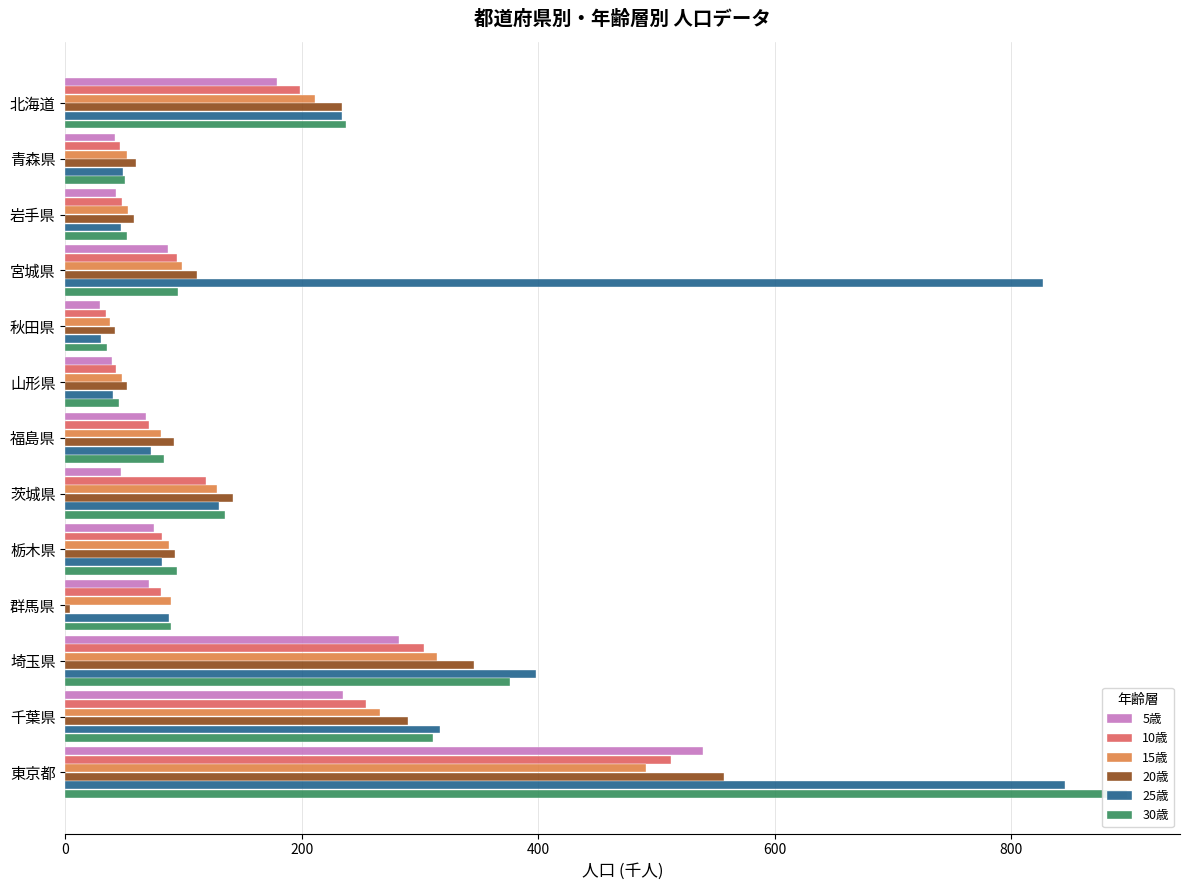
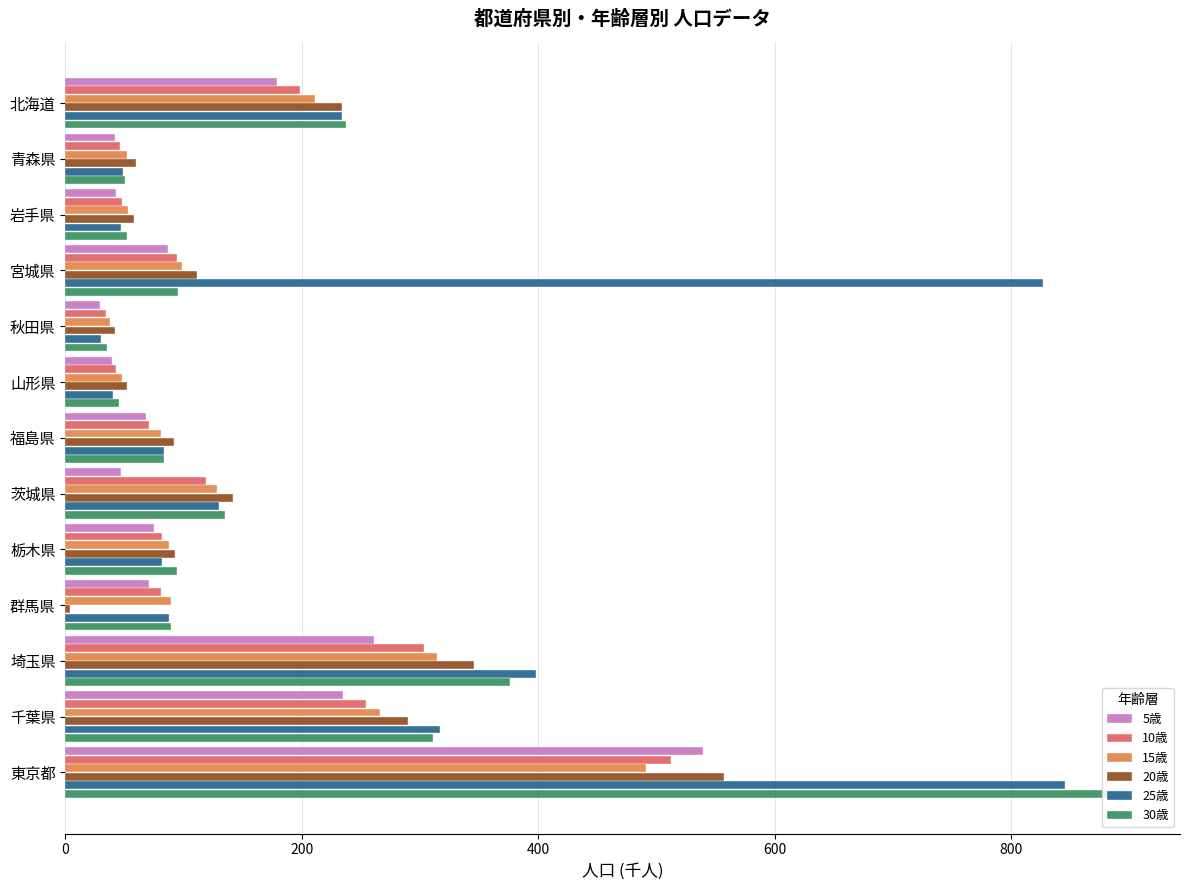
  {
    "5歳": {
      "北海道": 179,
      "青森県": 42,
      "岩手県": 43,
      "宮城県": 87,
      "秋田県": 29,
      "山形県": 39,
      "福島県": 68,
      "茨城県": 47,
      "栃木県": 75,
      "群馬県": 71,
-     "埼玉県": 282,
+     "埼玉県": 261,
      "千葉県": 235,
      "東京都": 539
    },
    "20歳": {
      "北海道": 234,
      "青森県": 60,
      "岩手県": 58,
      "宮城県": 111,
      "秋田県": 42,
      "山形県": 52,
      "福島県": 92,
      "茨城県": 142,
      "栃木県": 93,
      "群馬県": 4,
      "埼玉県": 346,
      "千葉県": 290,
      "東京都": 557
    },
    "25歳": {
      "北海道": 234,
      "青森県": 49,
      "岩手県": 47,
      "宮城県": 827,
      "秋田県": 30,
      "山形県": 40,
-     "福島県": 72,
+     "福島県": 83,
      "茨城県": 130,
      "栃木県": 82,
      "群馬県": 88,
      "埼玉県": 398,
      "千葉県": 317,
      "東京都": 846
    },
    "30歳": {
      "北海道": 237,
      "青森県": 50,
      "岩手県": 52,
      "宮城県": 95,
      "秋田県": 35,
      "山形県": 45,
      "福島県": 83,
      "茨城県": 135,
      "栃木県": 94,
      "群馬県": 89,
      "埼玉県": 376,
      "千葉県": 311
    }
  }
